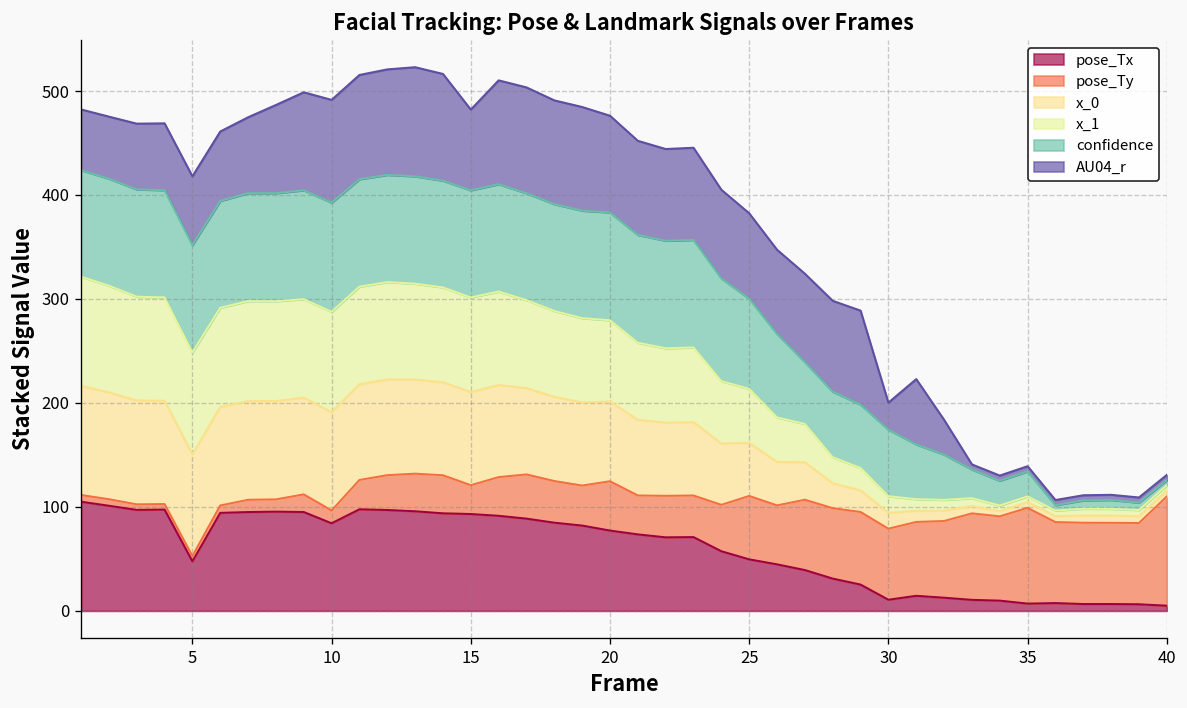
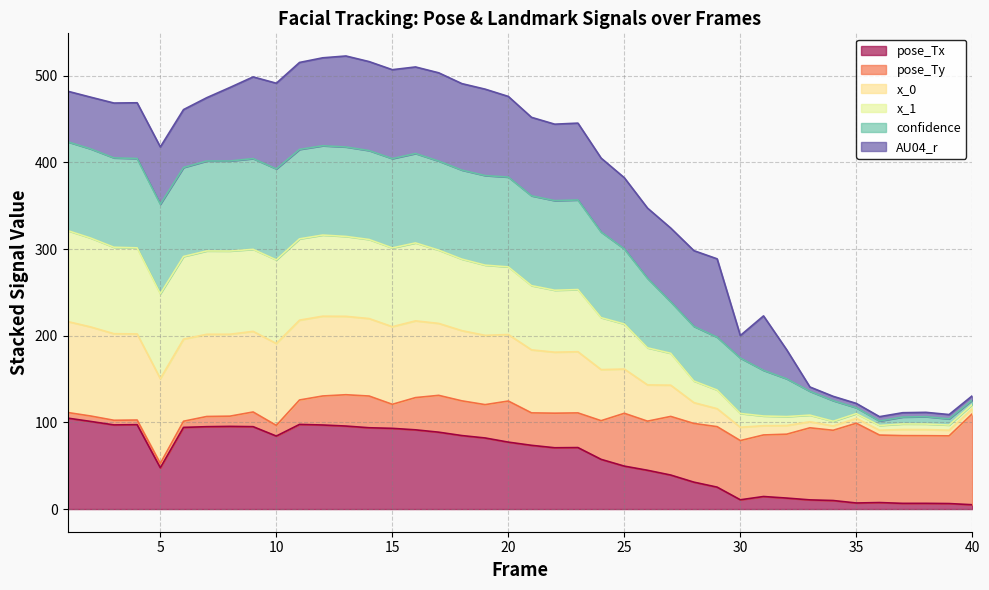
  {
    "pose_Tx": {
      "5": 50,
      "10": 80,
      "15": 90,
      "20": 80,
      "25": 50,
      "30": 10,
      "35": 10,
      "40": 10
    },
    "pose_Ty": {
      "5": 10,
      "10": 10,
      "15": 30,
      "20": 50,
      "25": 60,
      "30": 70,
      "35": 90,
      "40": 110
    },
    "confidence": {
      "5": 100,
      "10": 110,
      "15": 100,
      "20": 100,
      "25": 90,
      "30": 60,
-     "35": 20,
+     "35": 10,
      "40": 10
    },
    "AU04_r": {
      "5": 70,
      "10": 100,
-     "15": 80,
+     "15": 100,
      "20": 90,
      "25": 80,
      "30": 30,
      "35": 10,
      "40": 10
    }
  }
